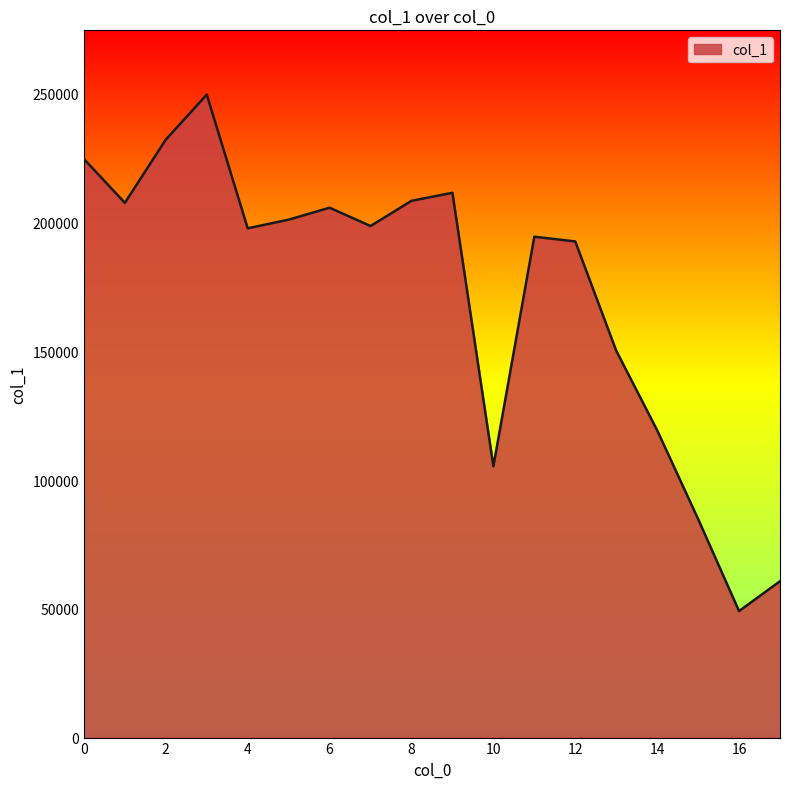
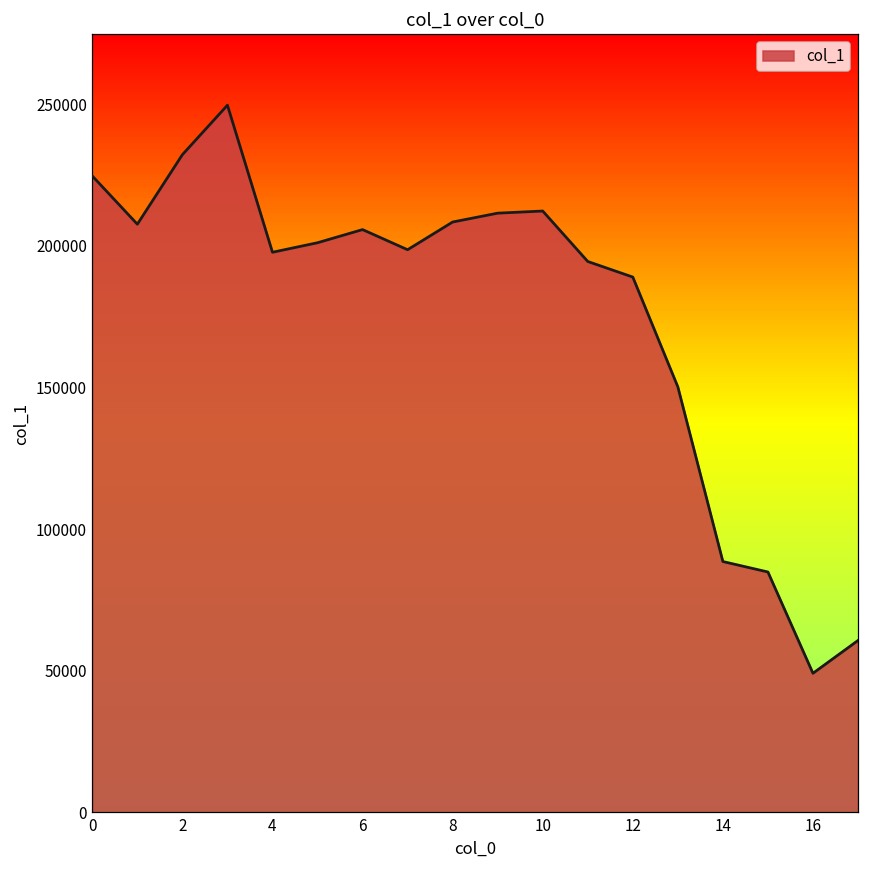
  {
    "0": 225000,
    "2": 232000,
    "4": 198000,
    "6": 206000,
    "8": 208000,
-   "10": 105000,
-   "12": 193000,
-   "14": 119000,
+   "10": 212000,
+   "12": 189000,
+   "14": 89000,
    "16": 49000
  }
